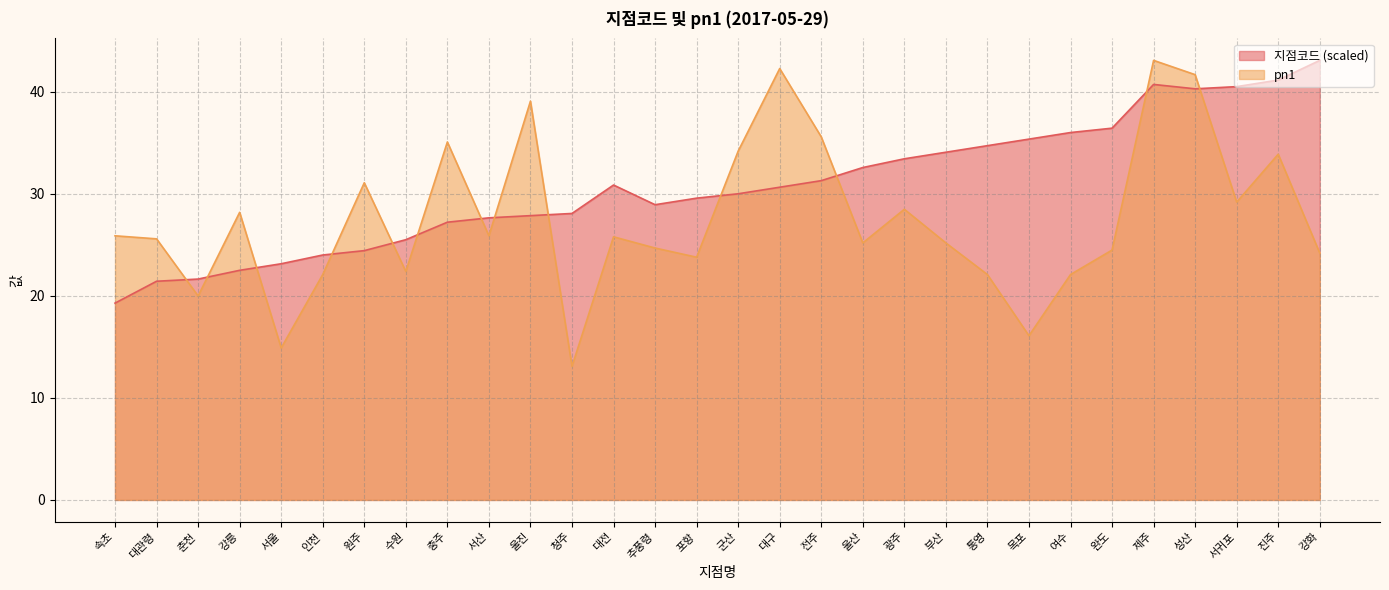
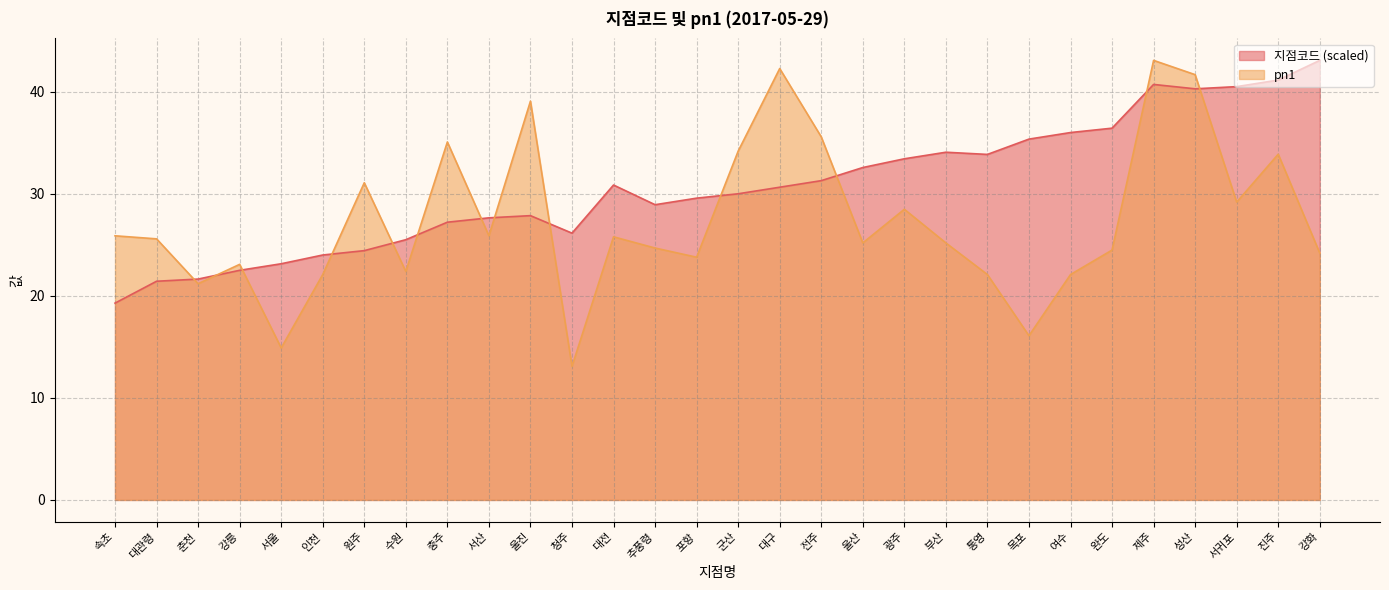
  {
    "지점코드 (scaled)": {
      "속초": 19.3,
      "대관령": 21.4,
      "춘천": 21.7,
      "강릉": 22.5,
      "서울": 23.2,
      "인천": 24.0,
      "원주": 24.4,
      "수원": 25.5,
      "충주": 27.2,
      "서산": 27.7,
      "울진": 27.9,
-     "청주": 28.1,
+     "청주": 26.2,
      "대전": 30.9,
      "추풍령": 28.9,
      "포항": 29.6,
      "군산": 30.0,
      "대구": 30.7,
      "전주": 31.3,
      "울산": 32.6,
      "광주": 33.5,
      "부산": 34.1,
-     "통영": 34.7,
+     "통영": 33.9,
      "목포": 35.4,
      "여수": 36.0,
      "완도": 36.5,
      "제주": 40.7,
      "성산": 40.3
    },
    "pn1": {
      "속초": 25.9,
      "대관령": 25.6,
-     "춘천": 20.0,
-     "강릉": 28.2,
+     "춘천": 21.2,
+     "강릉": 23.1,
      "서울": 14.9,
      "인천": 22.1,
      "원주": 31.1,
      "수원": 22.4,
      "충주": 35.1,
      "서산": 25.9,
      "울진": 39.1,
      "청주": 13.1,
      "대전": 25.8,
      "추풍령": 24.7,
      "포항": 23.8,
      "군산": 34.2,
      "대구": 42.3,
      "전주": 35.6,
      "울산": 25.2,
      "광주": 28.5,
      "부산": 25.2,
      "통영": 22.1,
      "목포": 16.1,
      "여수": 22.1,
      "완도": 24.5,
      "제주": 43.1,
      "성산": 41.7,
      "서귀포": 29.2,
      "진주": 33.9,
      "강화": 24.2
    }
  }
